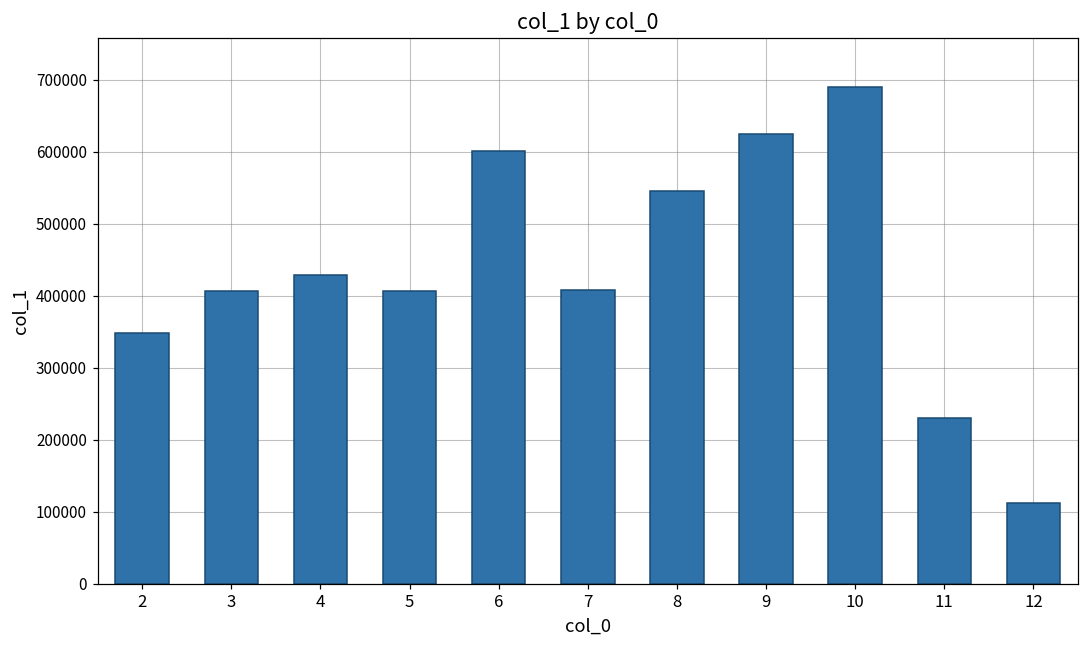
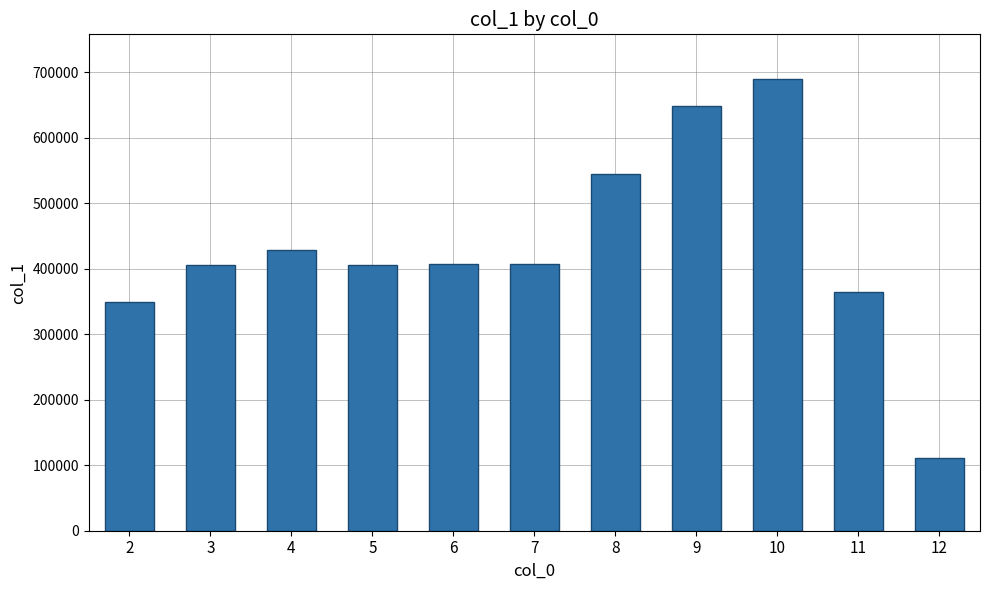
  {
    "2": 350000,
    "3": 410000,
    "4": 430000,
    "5": 410000,
-   "6": 600000,
+   "6": 410000,
    "7": 410000,
    "8": 540000,
-   "9": 620000,
+   "9": 650000,
    "10": 690000,
-   "11": 230000,
+   "11": 360000,
    "12": 110000
  }
